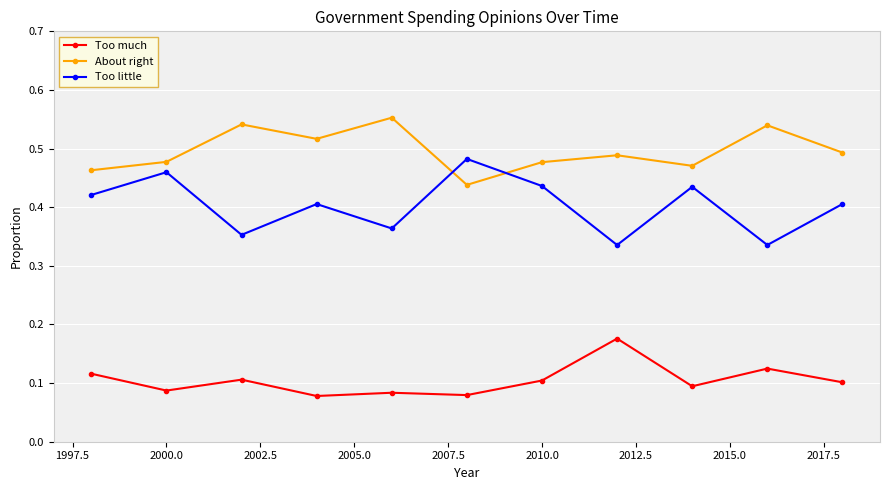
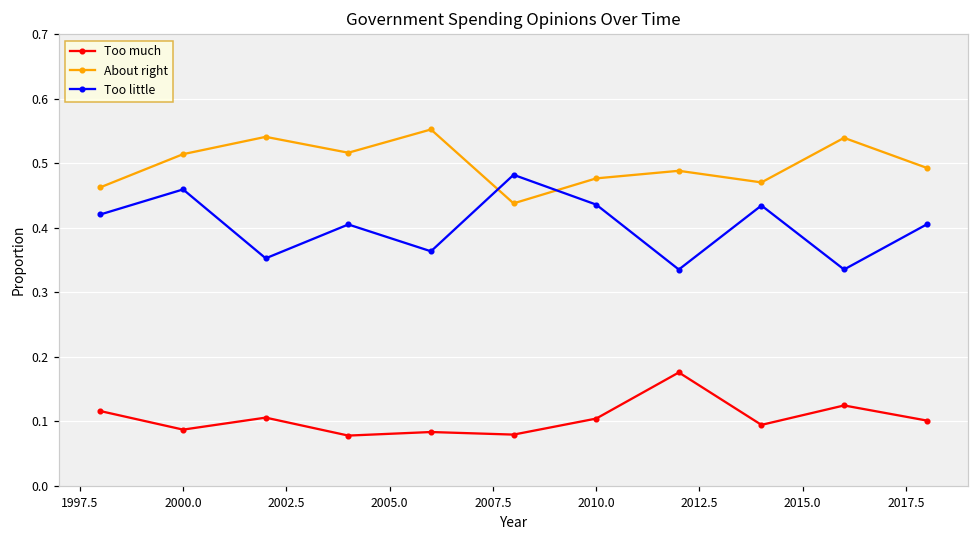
  {
    "Too much": {
      "2000.0": 0.09,
      "2010.0": 0.10
    },
    "About right": {
-     "2000.0": 0.48,
+     "2000.0": 0.51,
      "2010.0": 0.48
    },
    "Too little": {
      "2000.0": 0.46,
      "2010.0": 0.44
    }
  }
